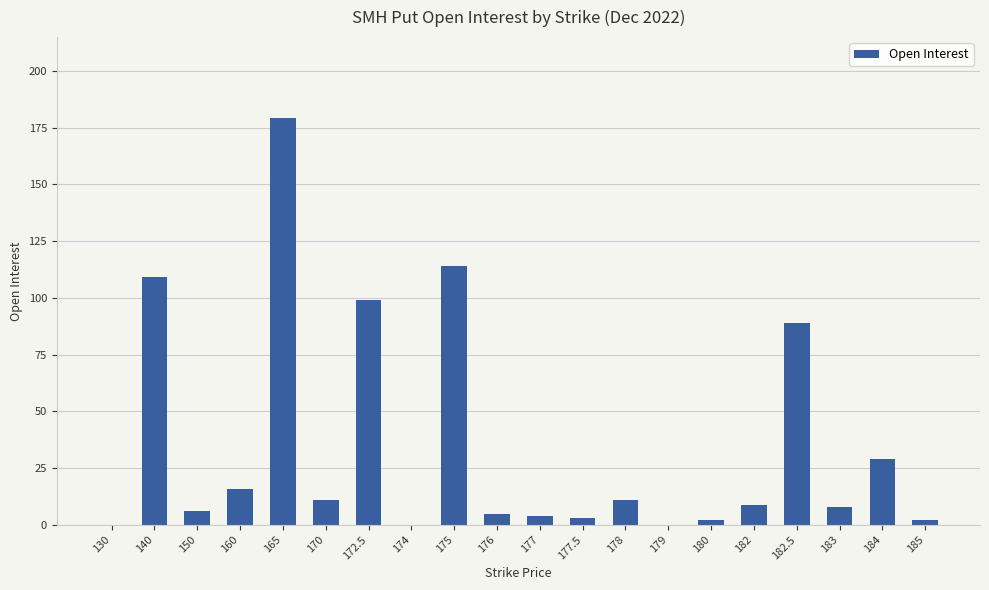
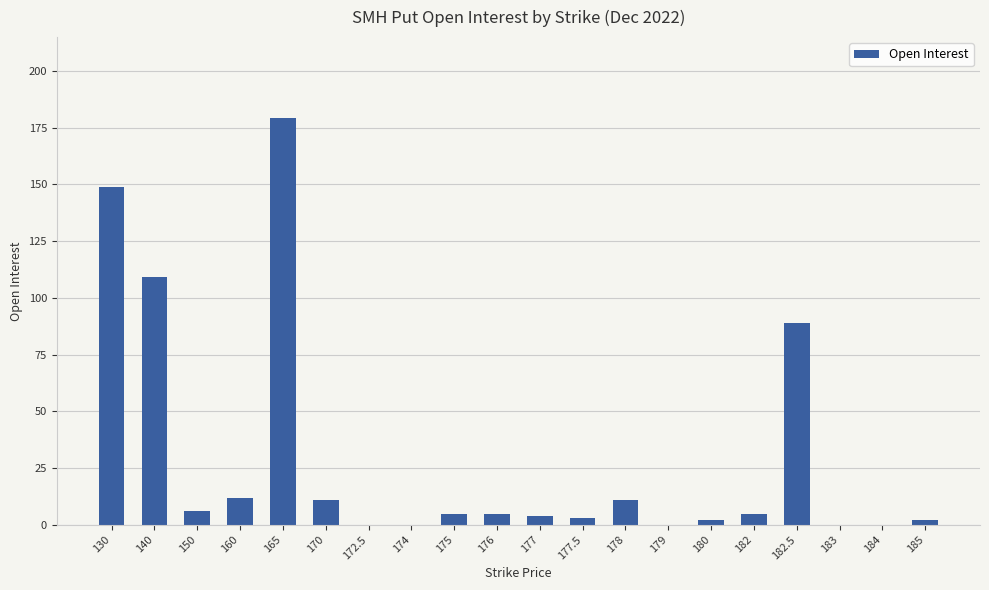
  {
-   "130": 0,
+   "130": 149,
    "140": 109,
    "150": 6,
-   "160": 16,
+   "160": 12,
    "165": 179,
    "170": 11,
-   "172.5": 99,
+   "172.5": 0,
    "174": 0,
-   "175": 114,
+   "175": 5,
    "176": 5,
    "177": 4,
    "177.5": 3,
    "178": 11,
    "179": 0,
    "180": 2,
-   "182": 9,
+   "182": 5,
    "182.5": 89,
-   "183": 8,
-   "184": 29,
+   "183": 0,
+   "184": 0,
    "185": 2
  }
